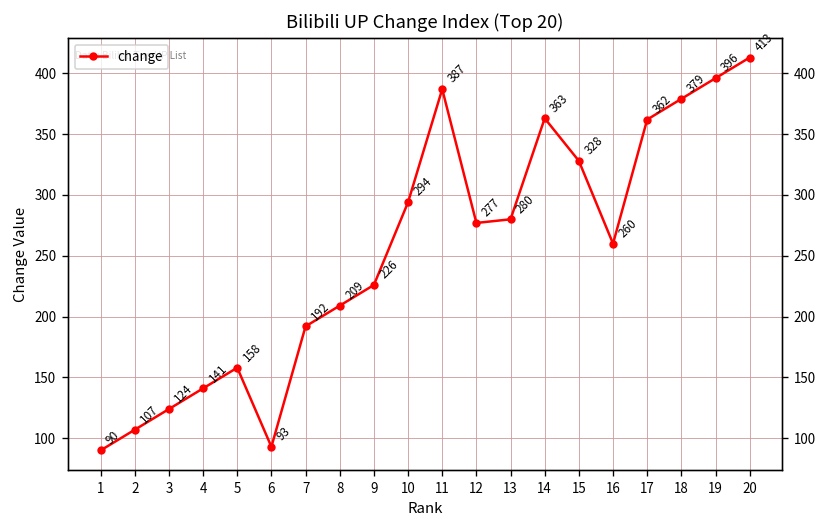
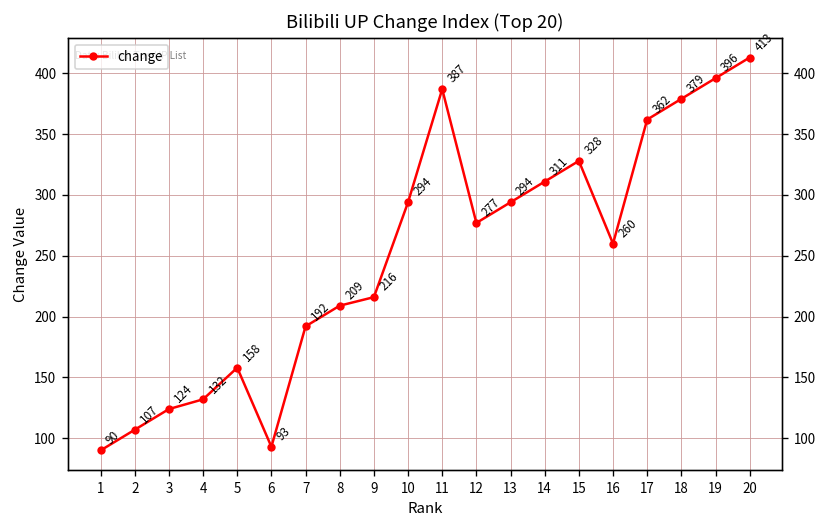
  {
    "1": 90,
    "2": 107,
    "3": 124,
-   "4": 141,
+   "4": 132,
    "5": 158,
    "6": 93,
    "7": 192,
    "8": 209,
-   "9": 226,
+   "9": 216,
    "10": 294,
    "11": 387,
    "12": 277,
-   "13": 280,
-   "14": 363,
+   "13": 294,
+   "14": 311,
    "15": 328,
    "16": 260,
    "17": 362,
    "18": 379,
    "19": 396,
    "20": 413
  }
